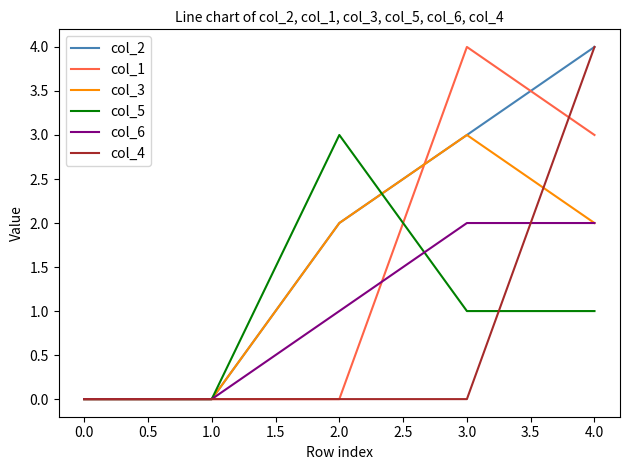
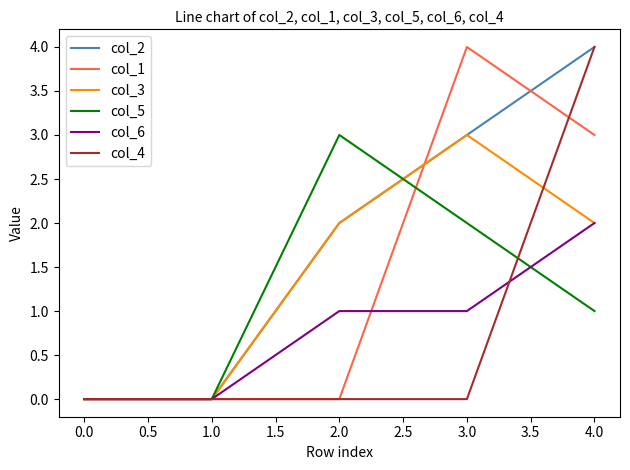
  {
    "col_1": {
      "3.0": 4,
      "4.0": 3
    },
    "col_5": {
      "2.0": 3,
-     "3.0": 1,
+     "3.0": 2,
      "4.0": 1
    },
    "col_6": {
      "2.0": 1,
-     "3.0": 2
+     "3.0": 1
    },
    "col_4": {
      "3.0": 0
    }
  }
